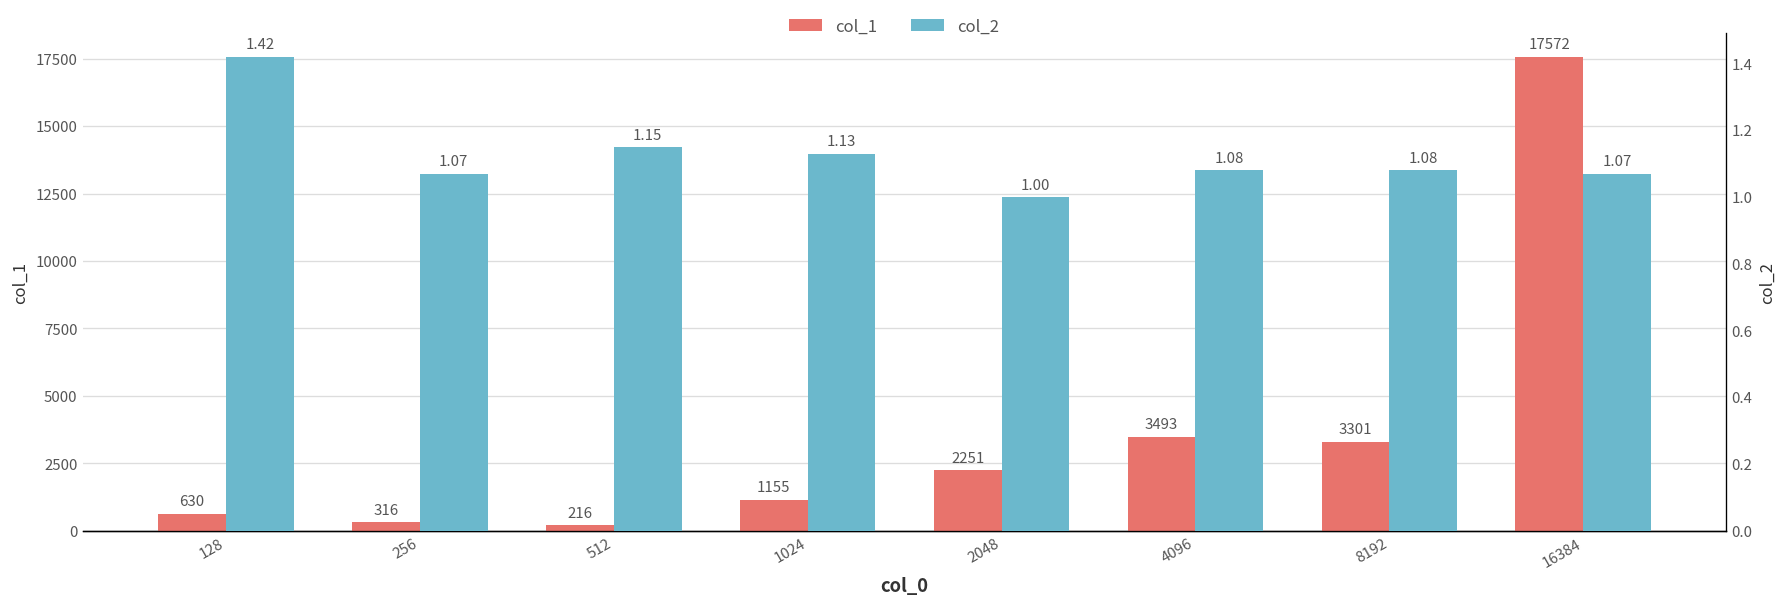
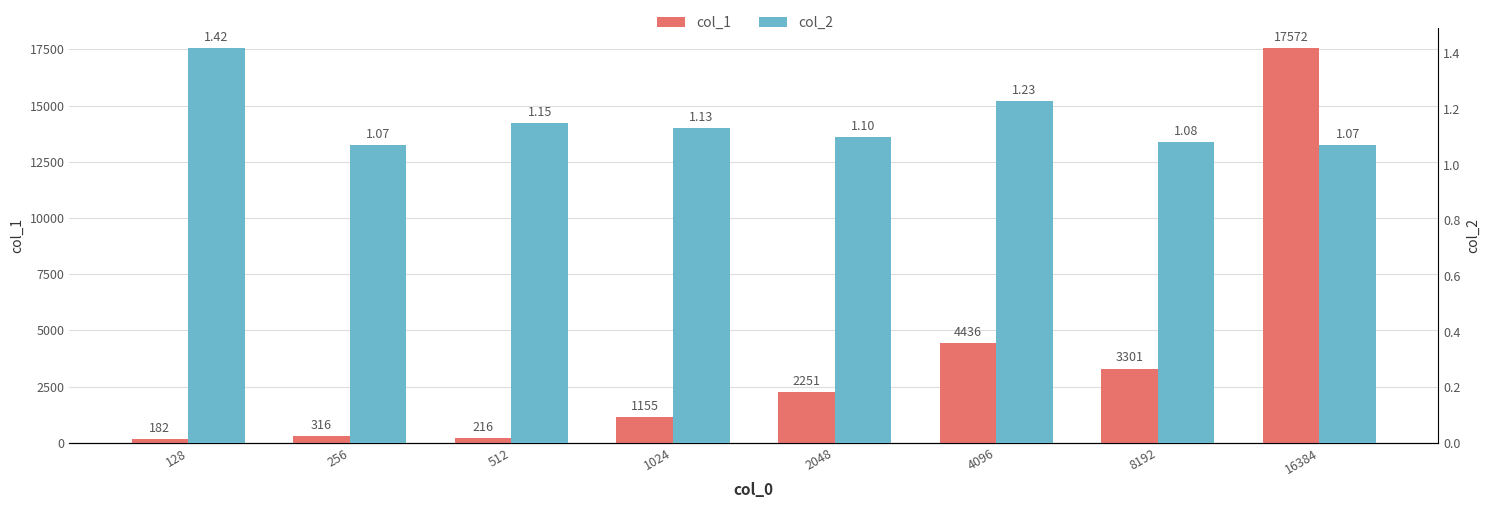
  {
    "col_1": {
-     "128": 630,
+     "128": 182,
      "256": 316,
      "512": 216,
      "1024": 1155,
      "2048": 2251,
-     "4096": 3493,
+     "4096": 4436,
      "8192": 3301,
      "16384": 17572
    },
    "col_2": {
      "128": 1.42,
      "256": 1.07,
      "512": 1.15,
      "1024": 1.13,
-     "2048": 1.00,
-     "4096": 1.08,
+     "2048": 1.10,
+     "4096": 1.23,
      "8192": 1.08,
      "16384": 1.07
    }
  }
